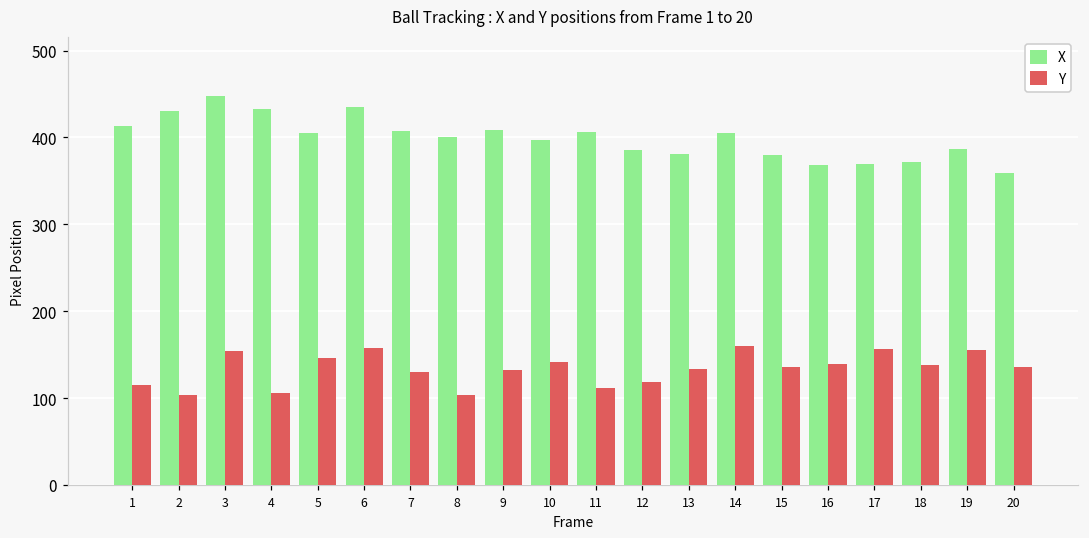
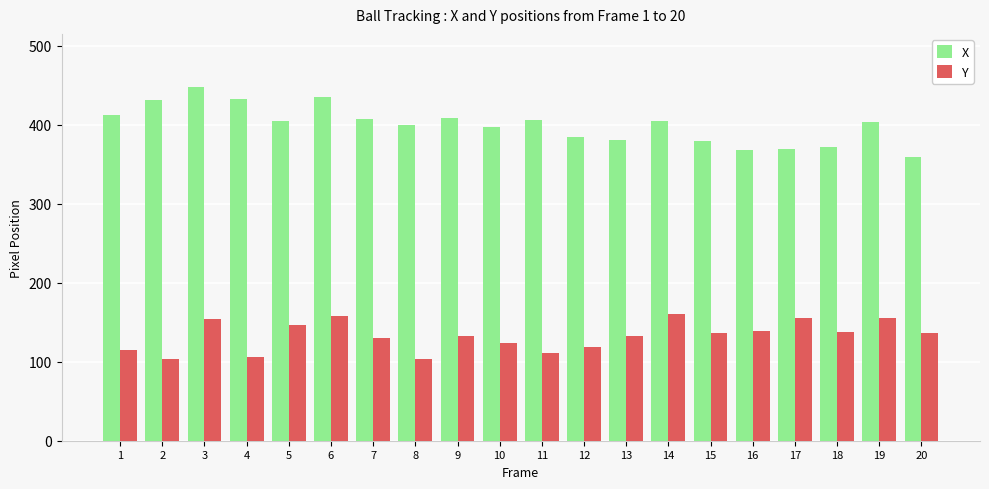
  {
    "X": {
      "1": 410,
      "2": 430,
      "3": 450,
      "4": 430,
      "5": 410,
      "6": 440,
      "7": 410,
      "8": 400,
      "9": 410,
      "10": 400,
      "11": 410,
      "12": 390,
      "13": 380,
      "14": 410,
      "15": 380,
      "16": 370,
      "17": 370,
      "18": 370,
-     "19": 390,
+     "19": 400,
      "20": 360
    },
    "Y": {
      "1": 120,
      "2": 100,
      "3": 150,
      "4": 110,
      "5": 150,
      "6": 160,
      "7": 130,
      "8": 100,
      "9": 130,
-     "10": 140,
+     "10": 120,
      "11": 110,
      "12": 120,
      "13": 130,
      "14": 160,
      "15": 140,
      "16": 140,
      "17": 160,
      "18": 140,
      "19": 160,
      "20": 140
    }
  }
